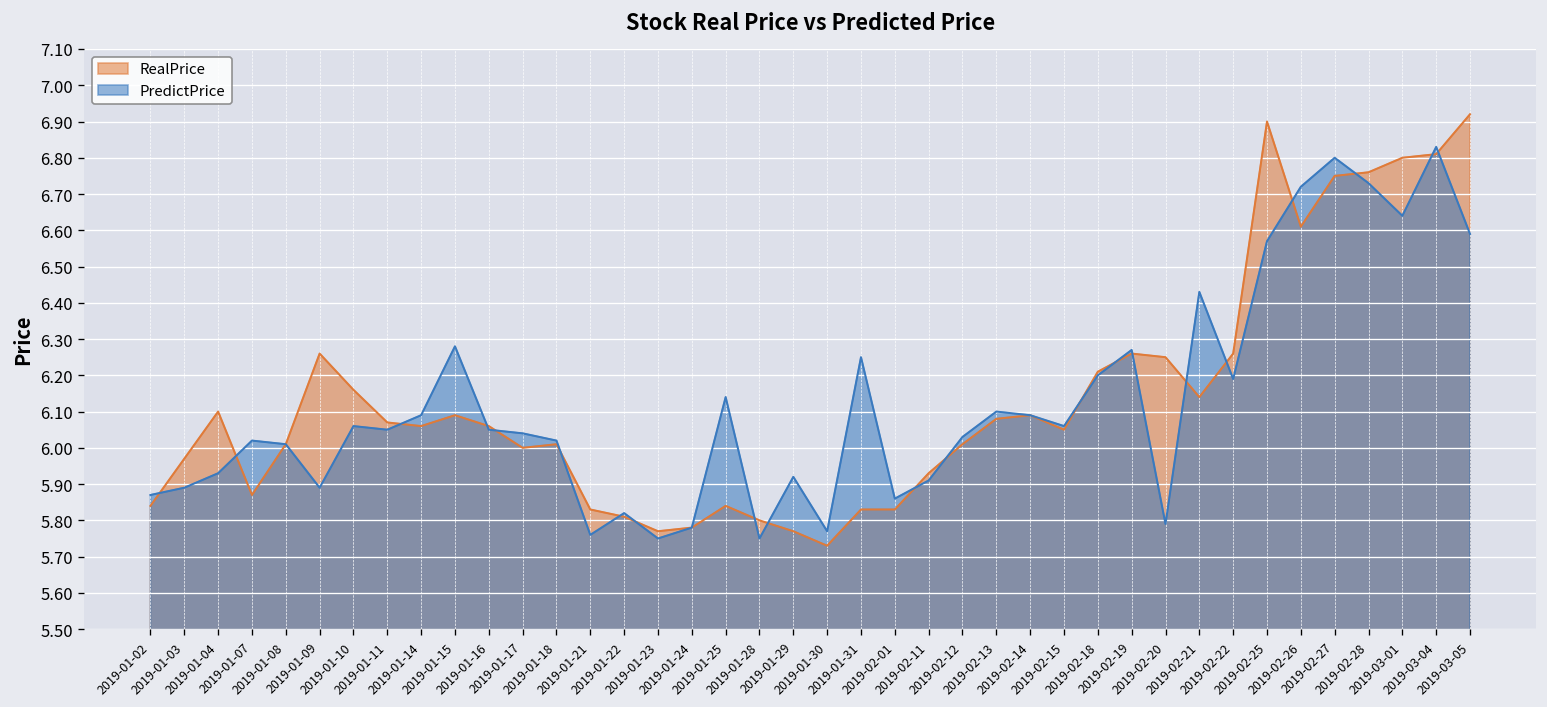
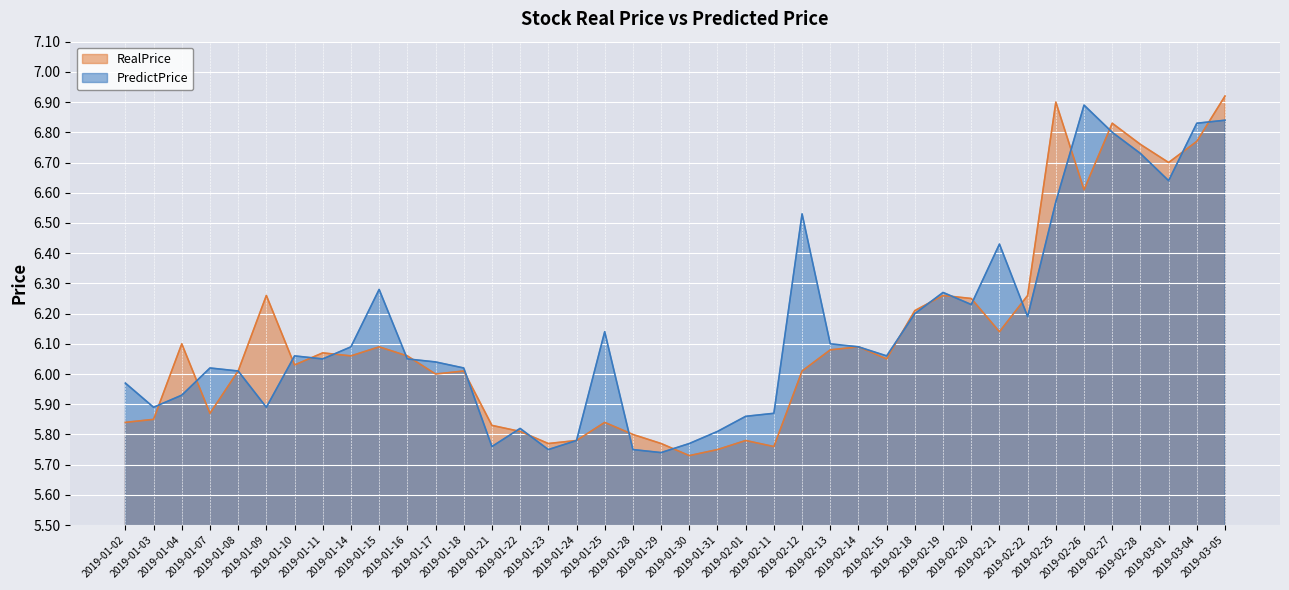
  {
    "RealPrice": {
      "2019-01-02": 5.84,
-     "2019-01-03": 5.97,
+     "2019-01-03": 5.85,
      "2019-01-04": 6.10,
      "2019-01-07": 5.87,
      "2019-01-09": 6.26,
-     "2019-01-10": 6.16,
+     "2019-01-10": 6.03,
      "2019-01-11": 6.07,
      "2019-01-14": 6.06,
      "2019-01-15": 6.09,
      "2019-01-16": 6.06,
      "2019-01-17": 6.00,
      "2019-01-18": 6.01,
      "2019-01-21": 5.83,
      "2019-01-22": 5.81,
      "2019-01-23": 5.77,
      "2019-01-25": 5.84,
      "2019-01-28": 5.80,
      "2019-01-29": 5.77,
      "2019-01-30": 5.73,
-     "2019-01-31": 5.83,
-     "2019-02-01": 5.83,
-     "2019-02-11": 5.93,
+     "2019-01-31": 5.75,
+     "2019-02-01": 5.78,
+     "2019-02-11": 5.76,
      "2019-02-12": 6.01,
      "2019-02-13": 6.08,
      "2019-02-15": 6.05,
      "2019-02-18": 6.21,
      "2019-02-19": 6.26,
      "2019-02-20": 6.25,
      "2019-02-21": 6.14,
      "2019-02-22": 6.26,
      "2019-02-25": 6.90,
      "2019-02-26": 6.61,
-     "2019-02-27": 6.75,
+     "2019-02-27": 6.83,
      "2019-02-28": 6.76,
-     "2019-03-01": 6.8,
-     "2019-03-04": 6.81,
+     "2019-03-01": 6.7,
+     "2019-03-04": 6.77,
      "2019-03-05": 6.92
    },
    "PredictPrice": {
-     "2019-01-02": 5.87,
+     "2019-01-02": 5.97,
      "2019-01-03": 5.89,
      "2019-01-04": 5.93,
      "2019-01-07": 6.02,
      "2019-01-09": 5.89,
      "2019-01-10": 6.06,
      "2019-01-11": 6.05,
      "2019-01-14": 6.09,
      "2019-01-15": 6.28,
      "2019-01-16": 6.05,
      "2019-01-17": 6.04,
      "2019-01-18": 6.02,
      "2019-01-21": 5.76,
      "2019-01-22": 5.82,
      "2019-01-23": 5.75,
      "2019-01-25": 6.14,
      "2019-01-28": 5.75,
-     "2019-01-29": 5.92,
+     "2019-01-29": 5.74,
      "2019-01-30": 5.77,
-     "2019-01-31": 6.25,
+     "2019-01-31": 5.81,
      "2019-02-01": 5.86,
-     "2019-02-11": 5.91,
-     "2019-02-12": 6.03,
+     "2019-02-11": 5.87,
+     "2019-02-12": 6.53,
      "2019-02-13": 6.10,
      "2019-02-15": 6.06,
      "2019-02-18": 6.20,
      "2019-02-19": 6.27,
-     "2019-02-20": 5.79,
+     "2019-02-20": 6.23,
      "2019-02-21": 6.43,
      "2019-02-22": 6.19,
      "2019-02-25": 6.57,
-     "2019-02-26": 6.72,
+     "2019-02-26": 6.89,
      "2019-02-27": 6.80,
      "2019-02-28": 6.73,
      "2019-03-01": 6.64,
      "2019-03-04": 6.83,
-     "2019-03-05": 6.59
+     "2019-03-05": 6.84
    }
  }
